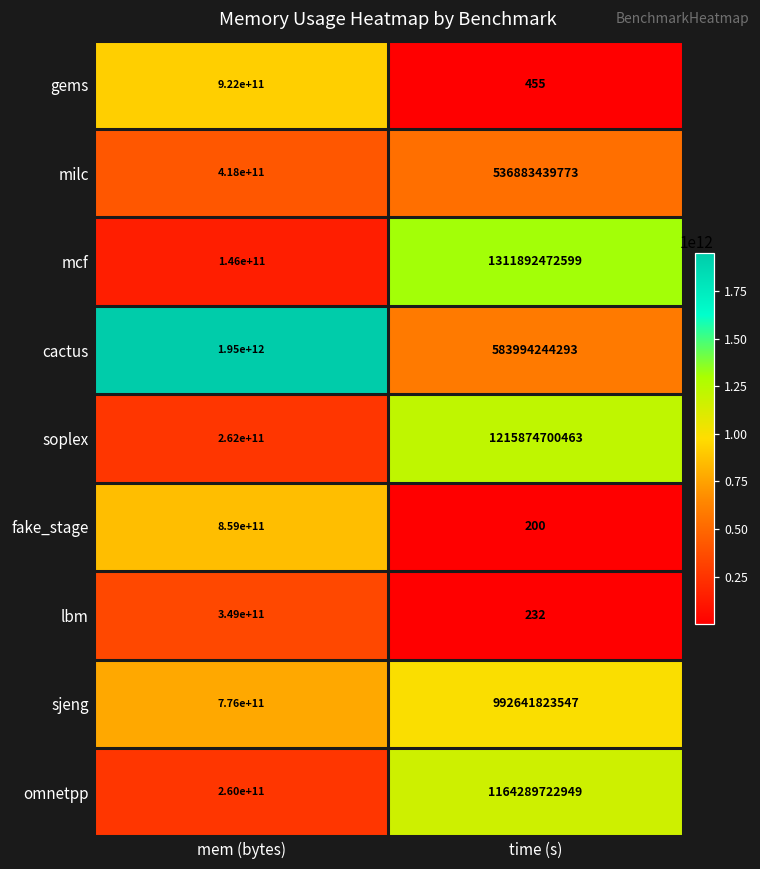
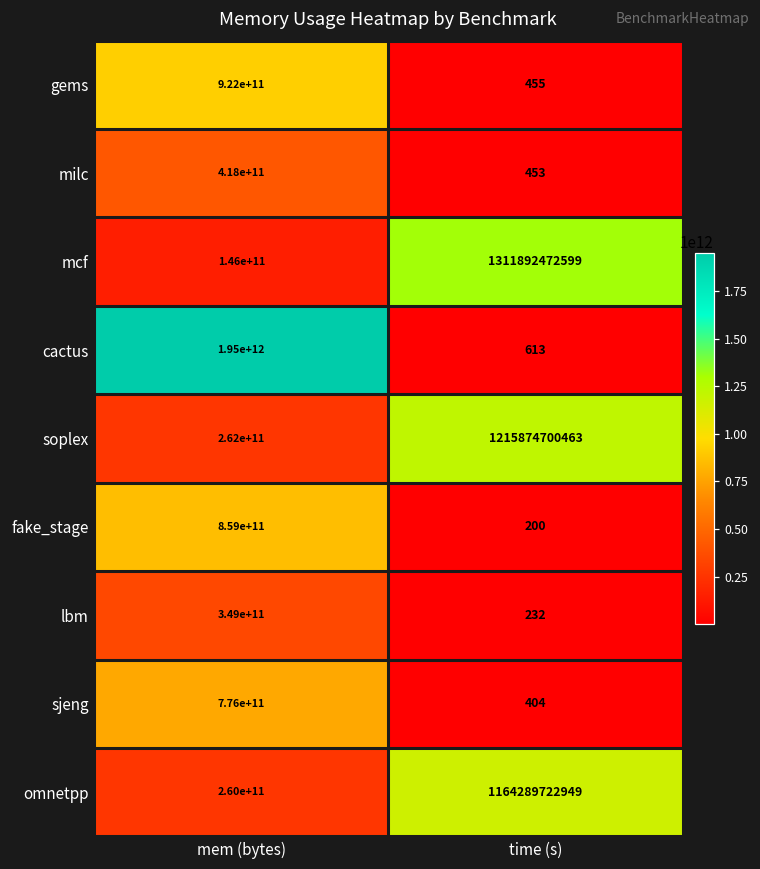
  {
    "gems": {
      "mem (bytes)": "9.22e+11",
      "time (s)": "455"
    },
    "milc": {
      "mem (bytes)": "4.18e+11",
-     "time (s)": "536883439773"
+     "time (s)": "453"
    },
    "mcf": {
      "mem (bytes)": "1.46e+11",
      "time (s)": "1311892472599"
    },
    "cactus": {
      "mem (bytes)": "1.95e+12",
-     "time (s)": "583994244293"
+     "time (s)": "613"
    },
    "soplex": {
      "mem (bytes)": "2.62e+11",
      "time (s)": "1215874700463"
    },
    "fake_stage": {
      "mem (bytes)": "8.59e+11",
      "time (s)": "200"
    },
    "lbm": {
      "mem (bytes)": "3.49e+11",
      "time (s)": "232"
    },
    "sjeng": {
      "mem (bytes)": "7.76e+11",
-     "time (s)": "992641823547"
+     "time (s)": "404"
    },
    "omnetpp": {
      "mem (bytes)": "2.60e+11",
      "time (s)": "1164289722949"
    }
  }
